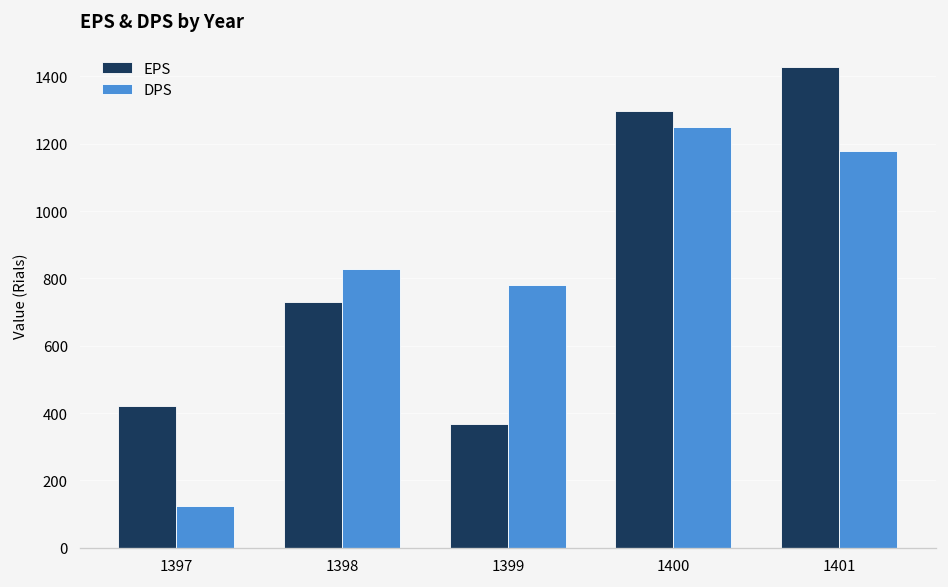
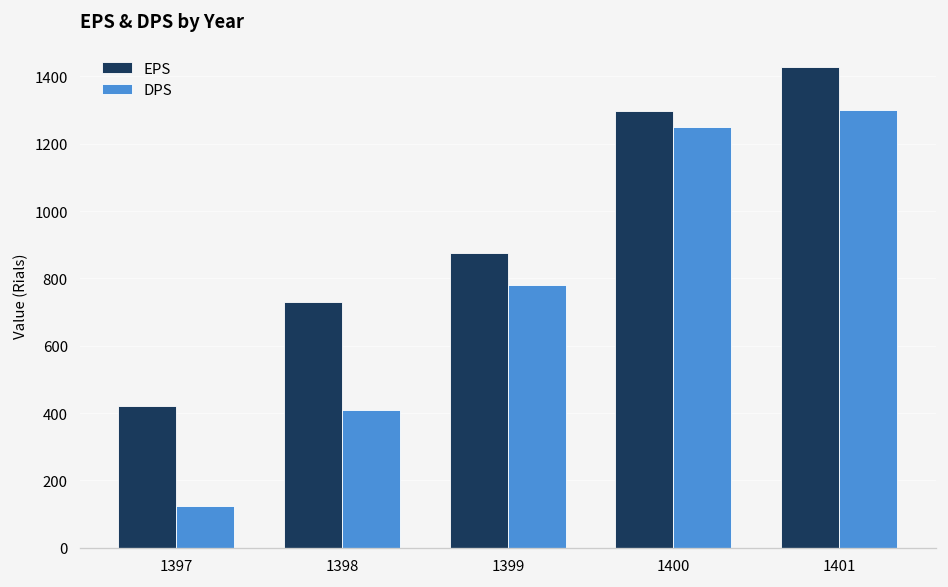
  {
    "EPS": {
      "1397": 420,
      "1398": 730,
-     "1399": 370,
+     "1399": 880,
      "1400": 1300,
      "1401": 1430
    },
    "DPS": {
      "1397": 130,
-     "1398": 830,
+     "1398": 410,
      "1399": 780,
      "1400": 1250,
-     "1401": 1180
+     "1401": 1300
    }
  }
